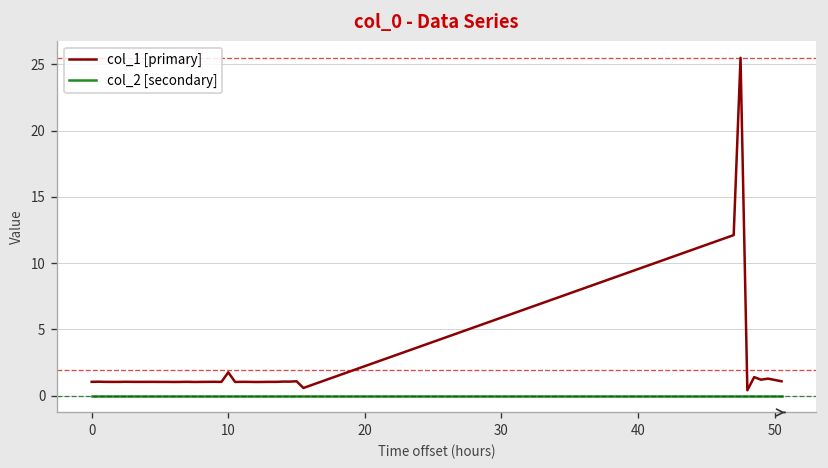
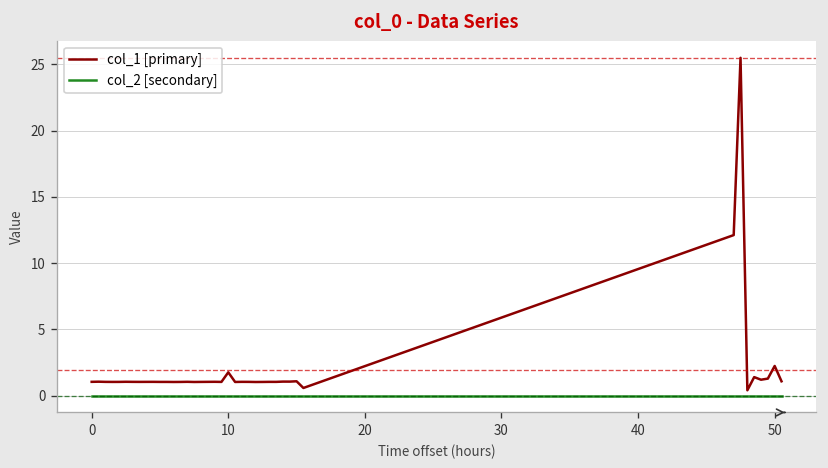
  {
    "col_1 [primary]": {
      "0": 1.0,
      "10": 1.8,
-     "50": 1.2
+     "50": 2.2
    },
    "col_2 [secondary]": {
      "0": 0.0,
      "10": 0.0,
      "50": 0.0
    }
  }
